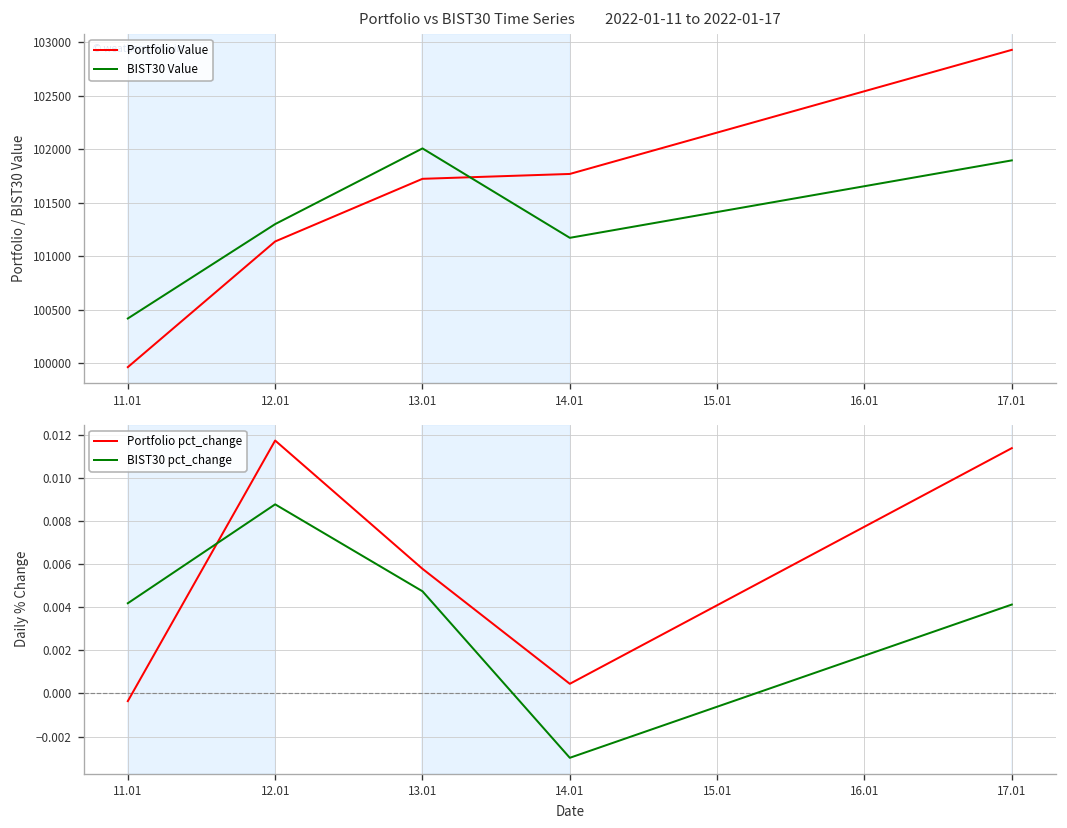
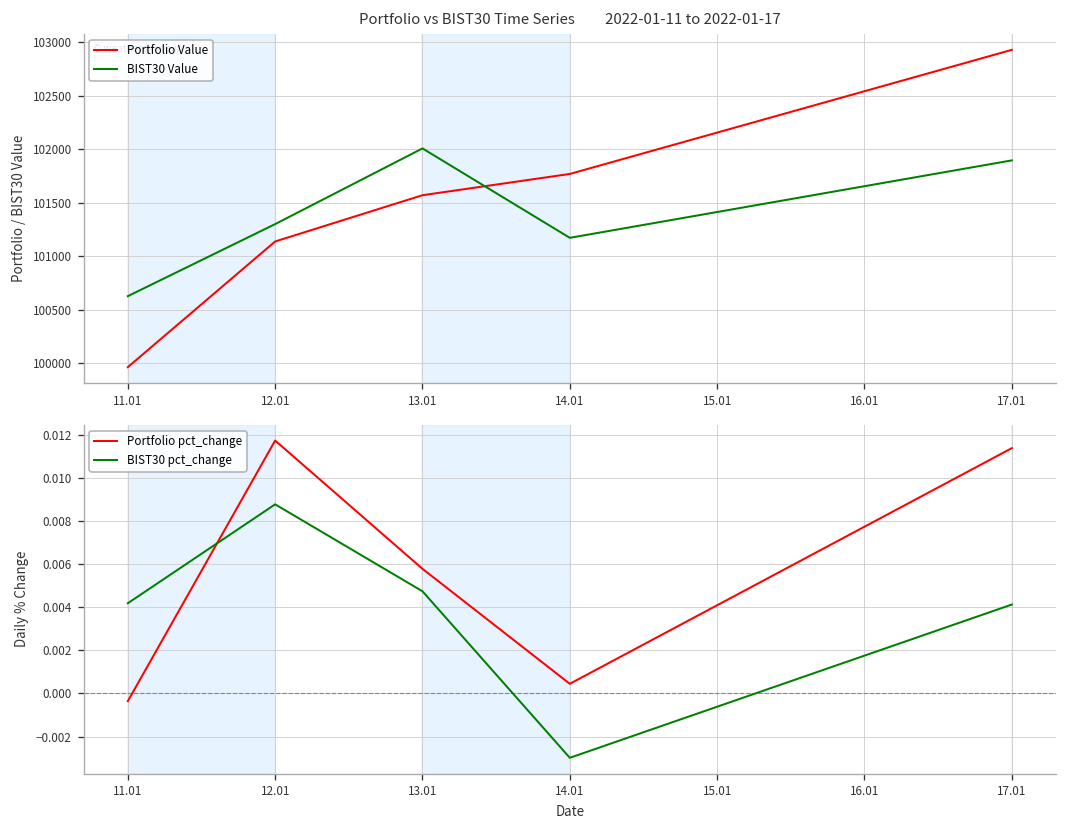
  {
    "Portfolio vs BIST30 Time Series 2022-01-11 to 2022-01-17": {
      "Portfolio Value": {
        "11.01": 100000,
        "12.01": 101100,
-       "13.01": 101700,
+       "13.01": 101600,
        "14.01": 101800,
        "17.01": 102900
      },
      "BIST30 Value": {
-       "11.01": 100400,
+       "11.01": 100600,
        "12.01": 101300,
        "13.01": 102000,
        "14.01": 101200,
        "17.01": 101900
      }
    }
  }
